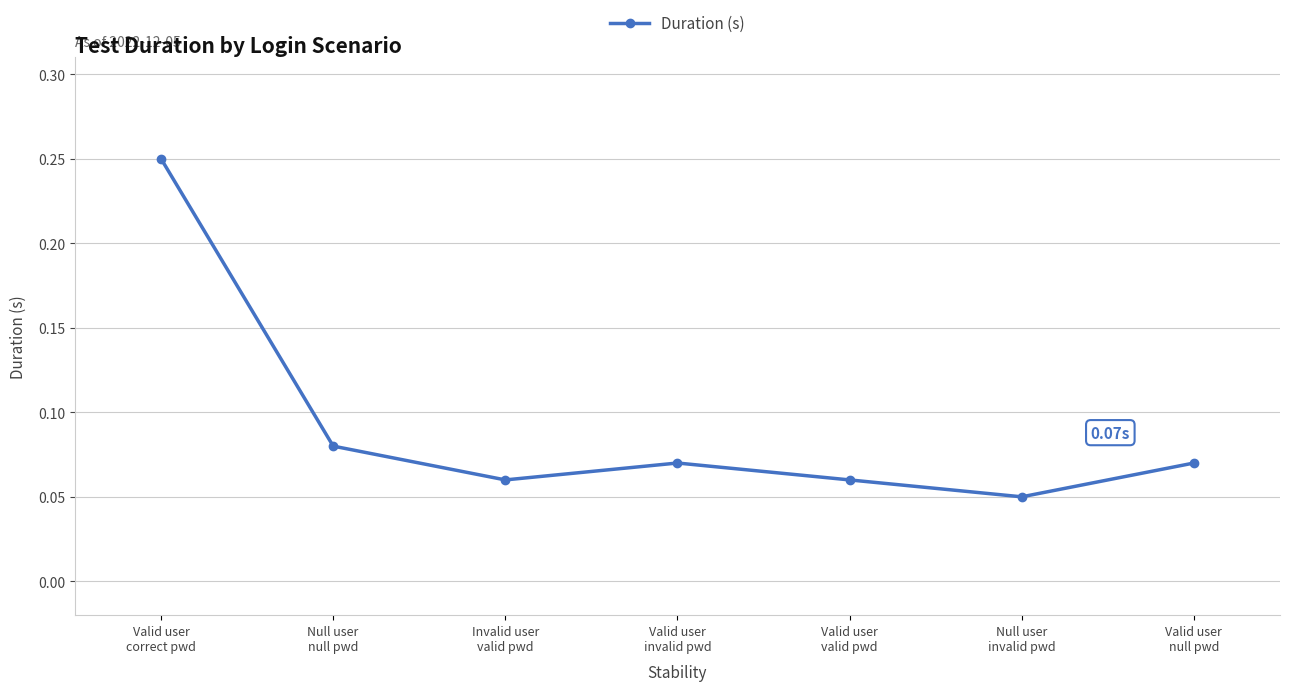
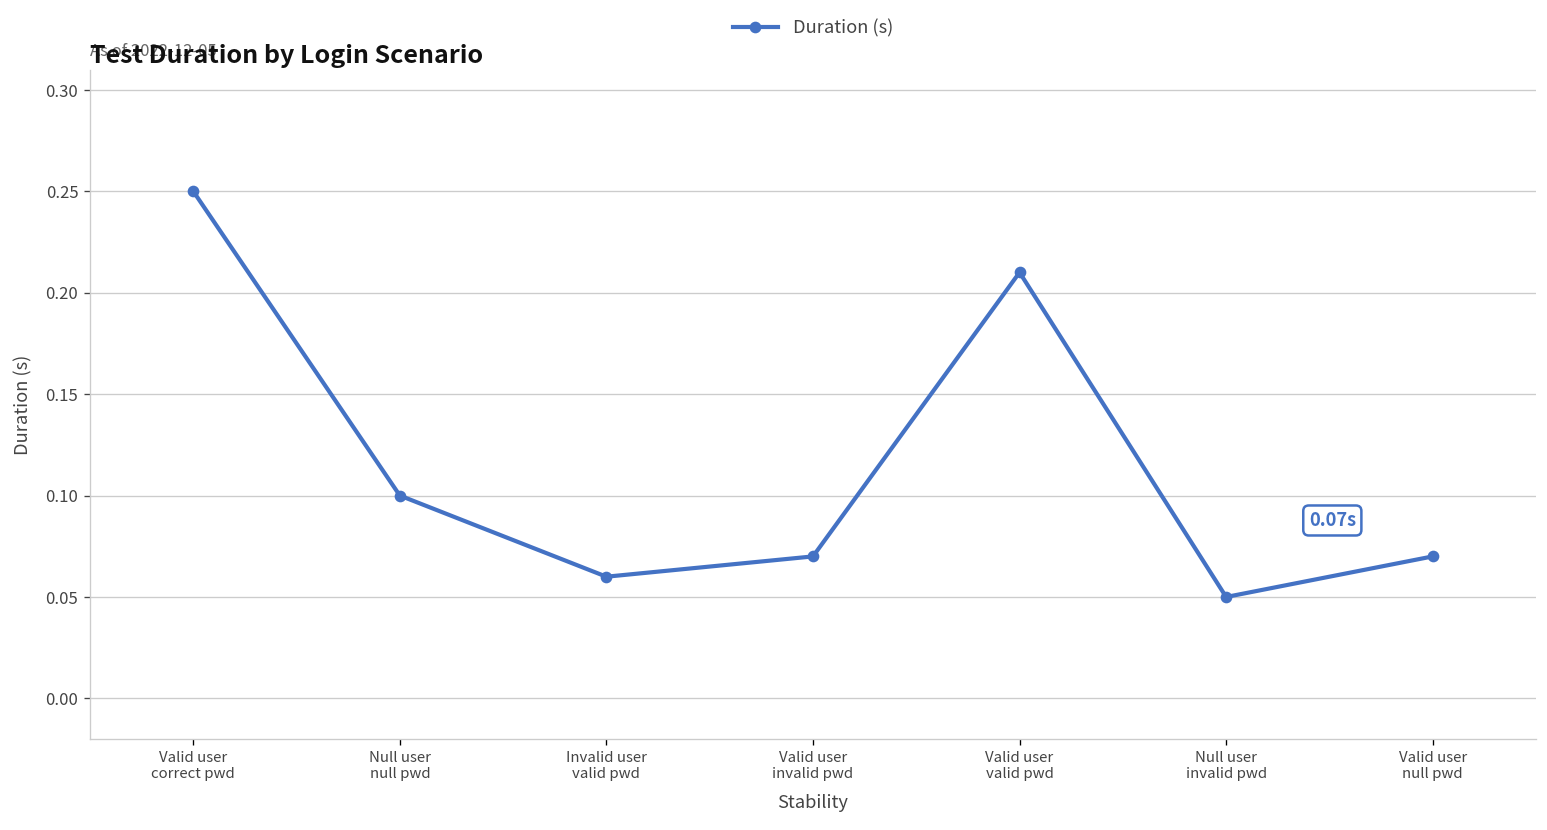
  {
    "Valid user correct pwd": 0.25,
-   "Null user null pwd": 0.08,
+   "Null user null pwd": 0.10,
    "Invalid user valid pwd": 0.06,
    "Valid user invalid pwd": 0.07,
-   "Valid user valid pwd": 0.06,
+   "Valid user valid pwd": 0.21,
    "Null user invalid pwd": 0.05,
    "Valid user null pwd": 0.07
  }
